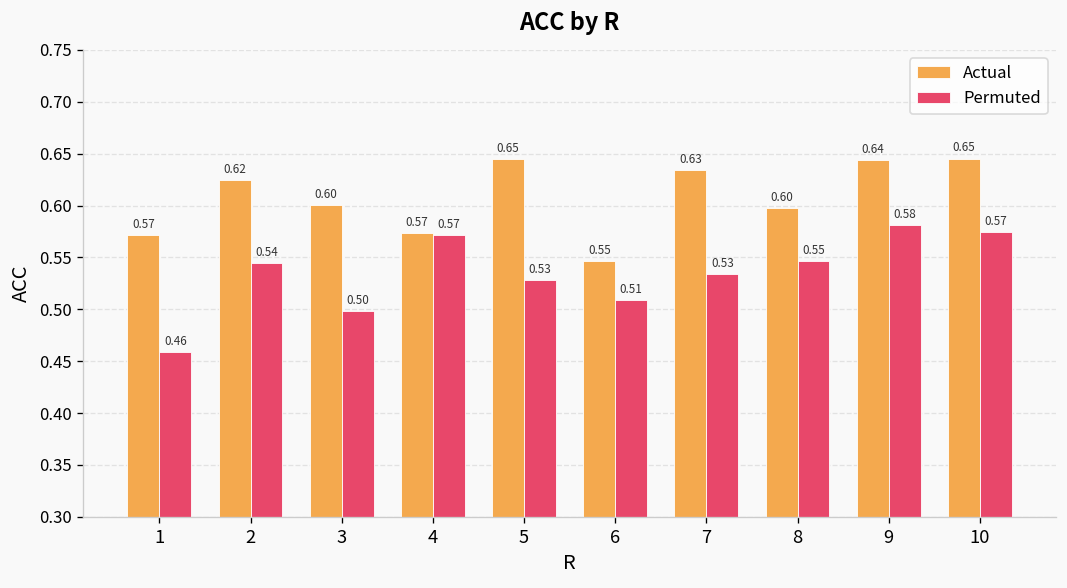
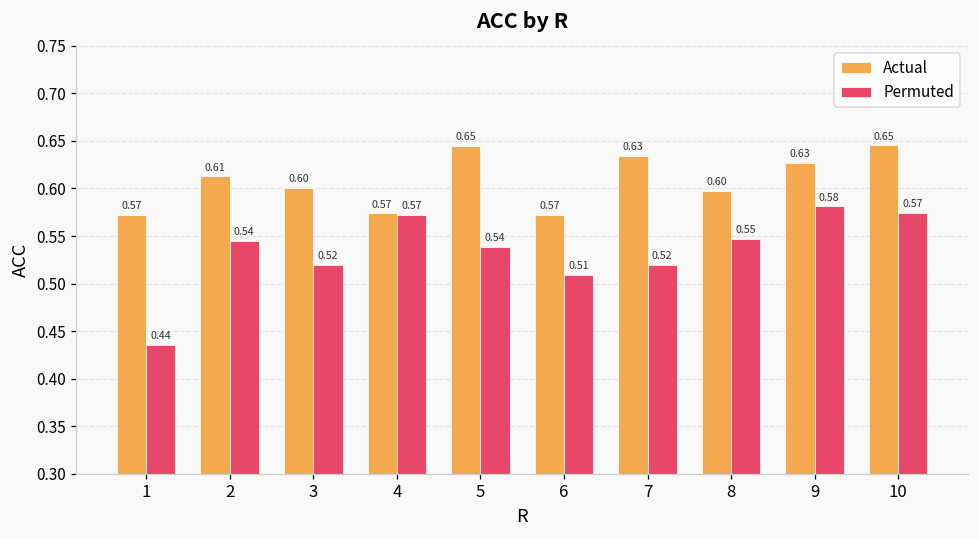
  {
    "Actual": {
      "1": 0.57,
-     "2": 0.62,
+     "2": 0.61,
      "3": 0.60,
      "4": 0.57,
      "5": 0.65,
-     "6": 0.55,
+     "6": 0.57,
      "7": 0.63,
      "8": 0.60,
-     "9": 0.64,
+     "9": 0.63,
      "10": 0.65
    },
    "Permuted": {
-     "1": 0.46,
+     "1": 0.44,
      "2": 0.54,
-     "3": 0.50,
+     "3": 0.52,
      "4": 0.57,
-     "5": 0.53,
+     "5": 0.54,
      "6": 0.51,
-     "7": 0.53,
+     "7": 0.52,
      "8": 0.55,
      "9": 0.58,
      "10": 0.57
    }
  }
